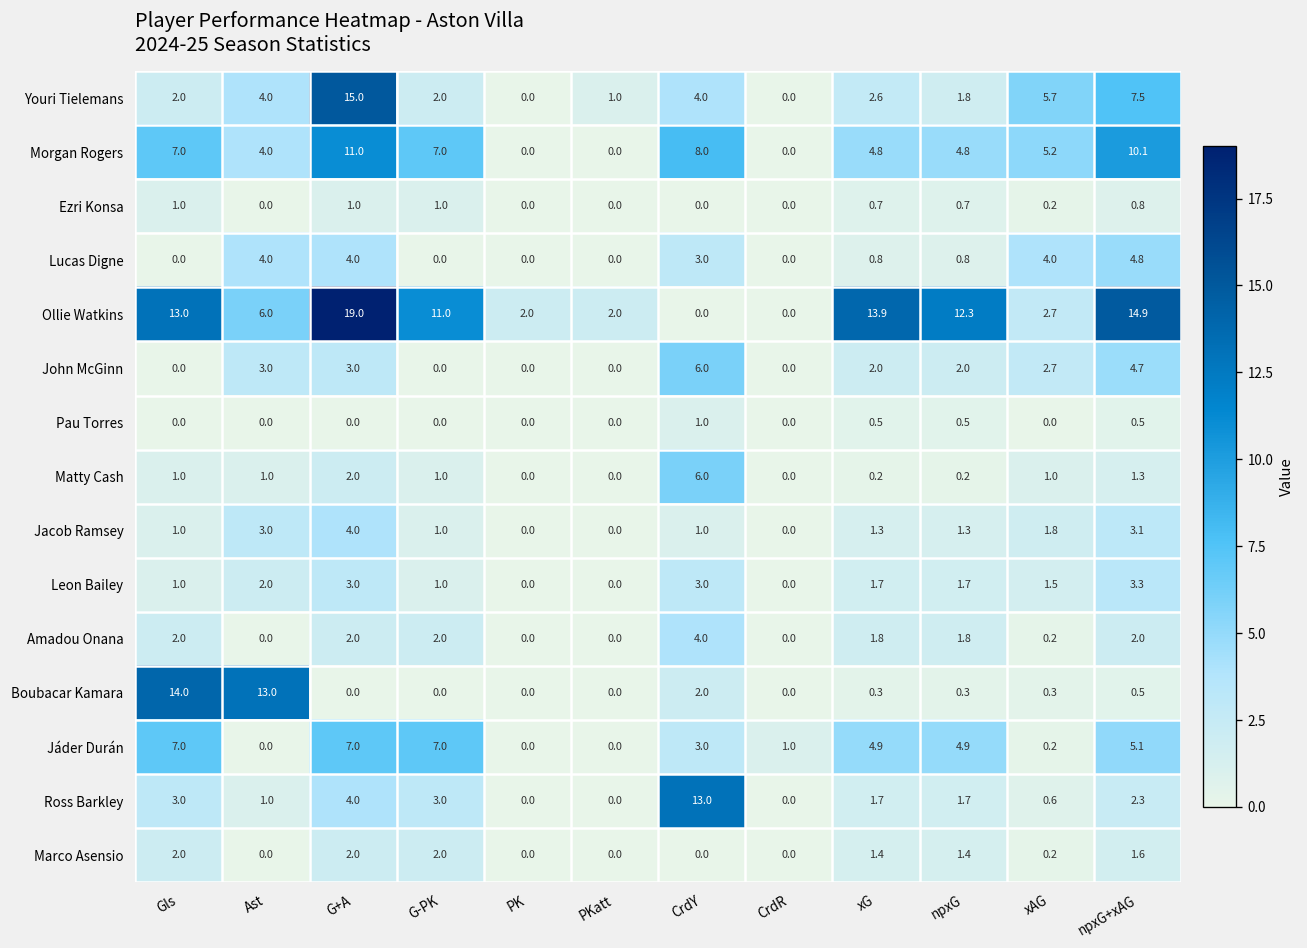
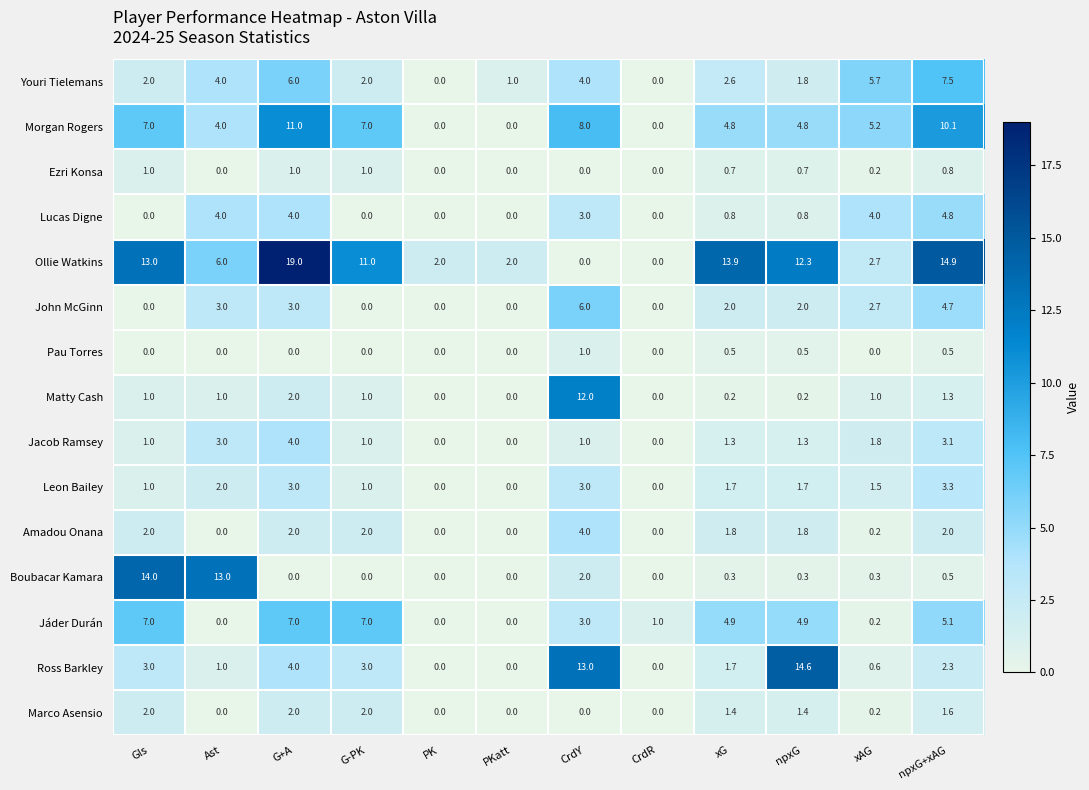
  {
    "Youri Tielemans": {
      "Gls": 2.0,
      "Ast": 4.0,
-     "G+A": 15.0,
+     "G+A": 6.0,
      "G-PK": 2.0,
      "PK": 0.0,
      "PKatt": 1.0,
      "CrdY": 4.0,
      "CrdR": 0.0,
      "xG": 2.6,
      "npxG": 1.8,
      "xAG": 5.7,
      "npxG+xAG": 7.5
    },
    "Morgan Rogers": {
      "Gls": 7.0,
      "Ast": 4.0,
      "G+A": 11.0,
      "G-PK": 7.0,
      "PK": 0.0,
      "PKatt": 0.0,
      "CrdY": 8.0,
      "CrdR": 0.0,
      "xG": 4.8,
      "npxG": 4.8,
      "xAG": 5.2,
      "npxG+xAG": 10.1
    },
    "Ezri Konsa": {
      "Gls": 1.0,
      "Ast": 0.0,
      "G+A": 1.0,
      "G-PK": 1.0,
      "PK": 0.0,
      "PKatt": 0.0,
      "CrdY": 0.0,
      "CrdR": 0.0,
      "xG": 0.7,
      "npxG": 0.7,
      "xAG": 0.2,
      "npxG+xAG": 0.8
    },
    "Lucas Digne": {
      "Gls": 0.0,
      "Ast": 4.0,
      "G+A": 4.0,
      "G-PK": 0.0,
      "PK": 0.0,
      "PKatt": 0.0,
      "CrdY": 3.0,
      "CrdR": 0.0,
      "xG": 0.8,
      "npxG": 0.8,
      "xAG": 4.0,
      "npxG+xAG": 4.8
    },
    "Ollie Watkins": {
      "Gls": 13.0,
      "Ast": 6.0,
      "G+A": 19.0,
      "G-PK": 11.0,
      "PK": 2.0,
      "PKatt": 2.0,
      "CrdY": 0.0,
      "CrdR": 0.0,
      "xG": 13.9,
      "npxG": 12.3,
      "xAG": 2.7,
      "npxG+xAG": 14.9
    },
    "John McGinn": {
      "Gls": 0.0,
      "Ast": 3.0,
      "G+A": 3.0,
      "G-PK": 0.0,
      "PK": 0.0,
      "PKatt": 0.0,
      "CrdY": 6.0,
      "CrdR": 0.0,
      "xG": 2.0,
      "npxG": 2.0,
      "xAG": 2.7,
      "npxG+xAG": 4.7
    },
    "Pau Torres": {
      "Gls": 0.0,
      "Ast": 0.0,
      "G+A": 0.0,
      "G-PK": 0.0,
      "PK": 0.0,
      "PKatt": 0.0,
      "CrdY": 1.0,
      "CrdR": 0.0,
      "xG": 0.5,
      "npxG": 0.5,
      "xAG": 0.0,
      "npxG+xAG": 0.5
    },
    "Matty Cash": {
      "Gls": 1.0,
      "Ast": 1.0,
      "G+A": 2.0,
      "G-PK": 1.0,
      "PK": 0.0,
      "PKatt": 0.0,
-     "CrdY": 6.0,
+     "CrdY": 12.0,
      "CrdR": 0.0,
      "xG": 0.2,
      "npxG": 0.2,
      "xAG": 1.0,
      "npxG+xAG": 1.3
    },
    "Jacob Ramsey": {
      "Gls": 1.0,
      "Ast": 3.0,
      "G+A": 4.0,
      "G-PK": 1.0,
      "PK": 0.0,
      "PKatt": 0.0,
      "CrdY": 1.0,
      "CrdR": 0.0,
      "xG": 1.3,
      "npxG": 1.3,
      "xAG": 1.8,
      "npxG+xAG": 3.1
    },
    "Leon Bailey": {
      "Gls": 1.0,
      "Ast": 2.0,
      "G+A": 3.0,
      "G-PK": 1.0,
      "PK": 0.0,
      "PKatt": 0.0,
      "CrdY": 3.0,
      "CrdR": 0.0,
      "xG": 1.7,
      "npxG": 1.7,
      "xAG": 1.5,
      "npxG+xAG": 3.3
    },
    "Amadou Onana": {
      "Gls": 2.0,
      "Ast": 0.0,
      "G+A": 2.0,
      "G-PK": 2.0,
      "PK": 0.0,
      "PKatt": 0.0,
      "CrdY": 4.0,
      "CrdR": 0.0,
      "xG": 1.8,
      "npxG": 1.8,
      "xAG": 0.2,
      "npxG+xAG": 2.0
    },
    "Boubacar Kamara": {
      "Gls": 14.0,
      "Ast": 13.0,
      "G+A": 0.0,
      "G-PK": 0.0,
      "PK": 0.0,
      "PKatt": 0.0,
      "CrdY": 2.0,
      "CrdR": 0.0,
      "xG": 0.3,
      "npxG": 0.3,
      "xAG": 0.3,
      "npxG+xAG": 0.5
    },
    "Jáder Durán": {
      "Gls": 7.0,
      "Ast": 0.0,
      "G+A": 7.0,
      "G-PK": 7.0,
      "PK": 0.0,
      "PKatt": 0.0,
      "CrdY": 3.0,
      "CrdR": 1.0,
      "xG": 4.9,
      "npxG": 4.9,
      "xAG": 0.2,
      "npxG+xAG": 5.1
    },
    "Ross Barkley": {
      "Gls": 3.0,
      "Ast": 1.0,
      "G+A": 4.0,
      "G-PK": 3.0,
      "PK": 0.0,
      "PKatt": 0.0,
      "CrdY": 13.0,
      "CrdR": 0.0,
      "xG": 1.7,
-     "npxG": 1.7,
+     "npxG": 14.6,
      "xAG": 0.6,
      "npxG+xAG": 2.3
    },
    "Marco Asensio": {
      "Gls": 2.0,
      "Ast": 0.0,
      "G+A": 2.0,
      "G-PK": 2.0,
      "PK": 0.0,
      "PKatt": 0.0,
      "CrdY": 0.0,
      "CrdR": 0.0,
      "xG": 1.4,
      "npxG": 1.4,
      "xAG": 0.2,
      "npxG+xAG": 1.6
    }
  }
